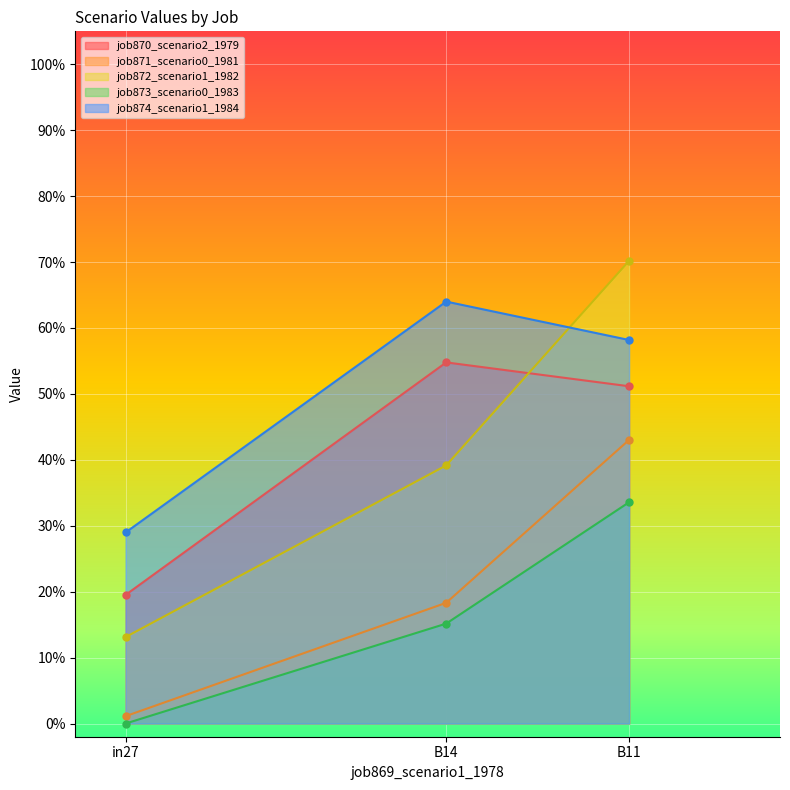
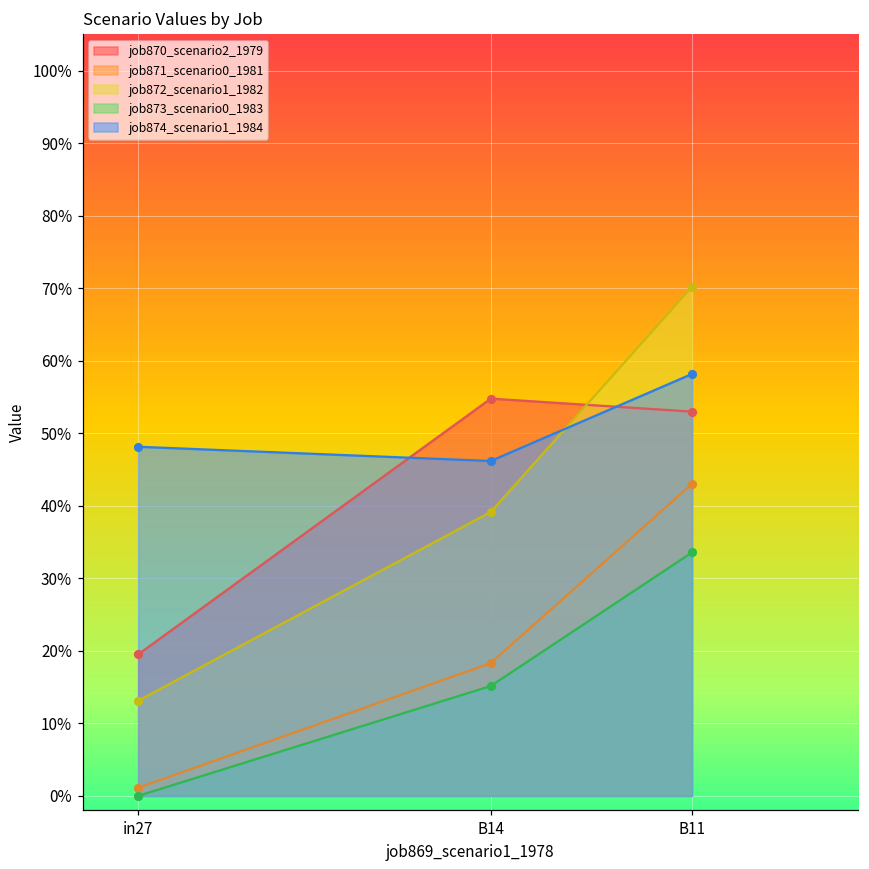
  {
    "job870_scenario2_1979": {
      "in27": "20%",
      "B14": "55%",
-     "B11": "51%"
+     "B11": "53%"
    },
    "job873_scenario0_1983": {
      "in27": "0%",
      "B14": "15%",
      "B11": "34%"
    },
    "job874_scenario1_1984": {
-     "in27": "29%",
-     "B14": "64%",
+     "in27": "48%",
+     "B14": "46%",
      "B11": "58%"
    }
  }
